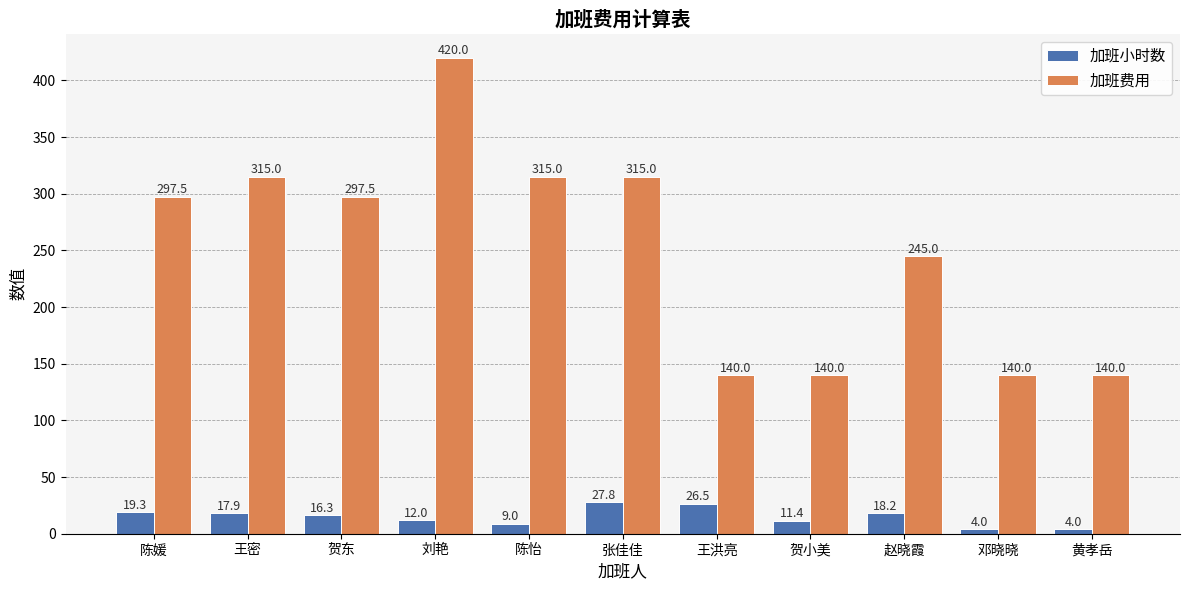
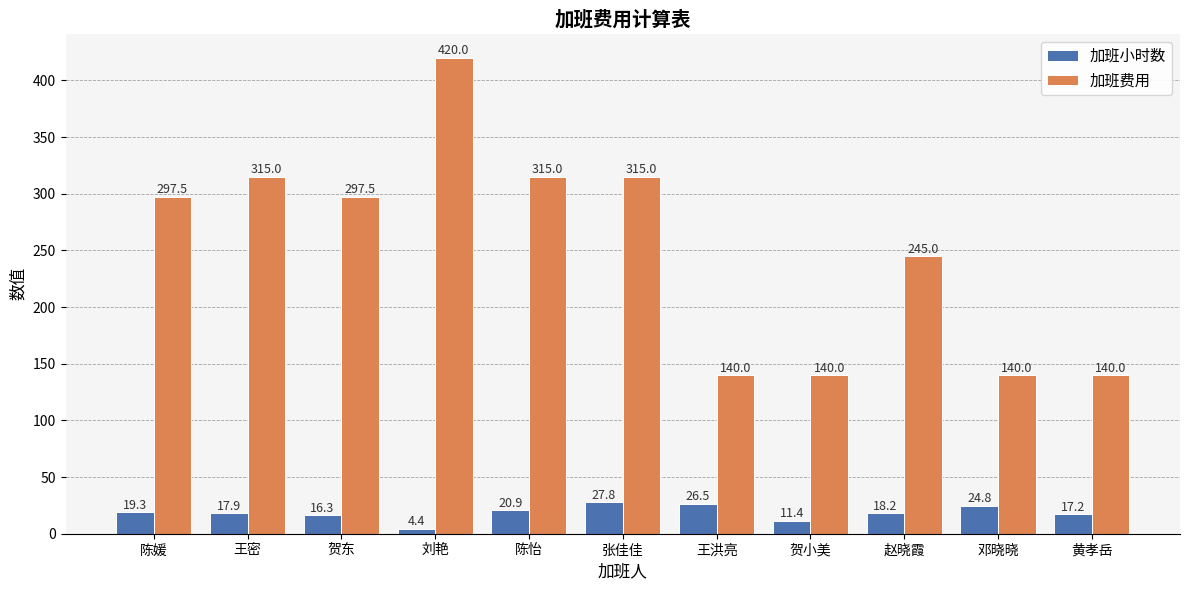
  {
    "加班小时数": {
      "陈媛": 19.3,
      "王密": 17.9,
      "贺东": 16.3,
-     "刘艳": 12.0,
-     "陈怡": 9.0,
+     "刘艳": 4.4,
+     "陈怡": 20.9,
      "张佳佳": 27.8,
      "王洪亮": 26.5,
      "贺小美": 11.4,
      "赵晓霞": 18.2,
-     "邓晓晓": 4.0,
-     "黄孝岳": 4.0
+     "邓晓晓": 24.8,
+     "黄孝岳": 17.2
    },
    "加班费用": {
      "陈媛": 297.5,
      "王密": 315.0,
      "贺东": 297.5,
      "刘艳": 420.0,
      "陈怡": 315.0,
      "张佳佳": 315.0,
      "王洪亮": 140.0,
      "贺小美": 140.0,
      "赵晓霞": 245.0,
      "邓晓晓": 140.0,
      "黄孝岳": 140.0
    }
  }
